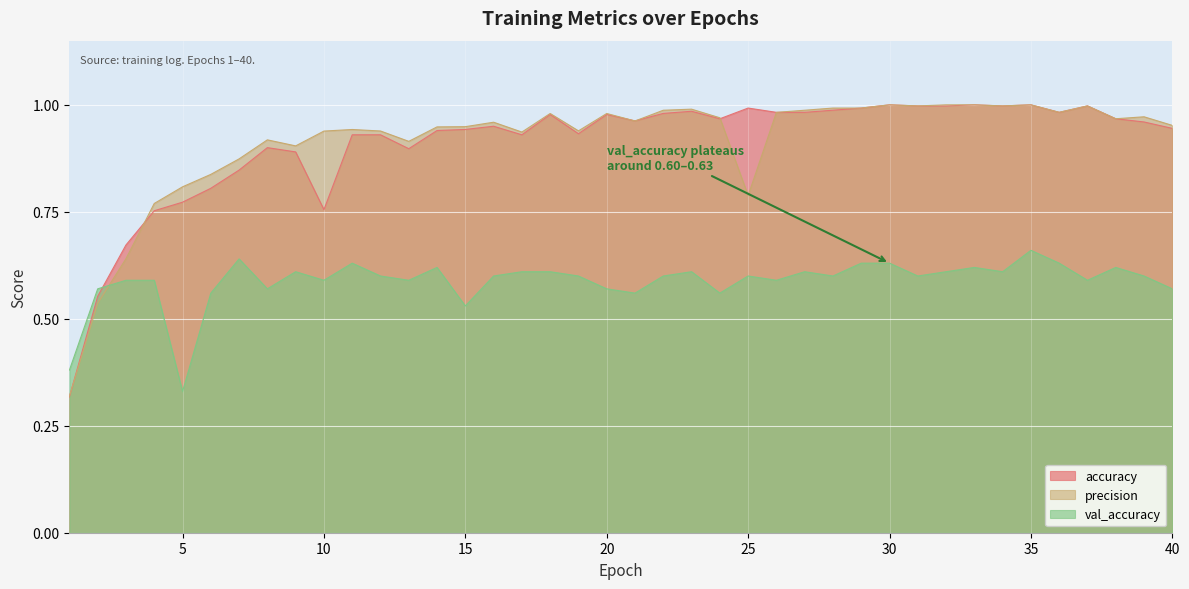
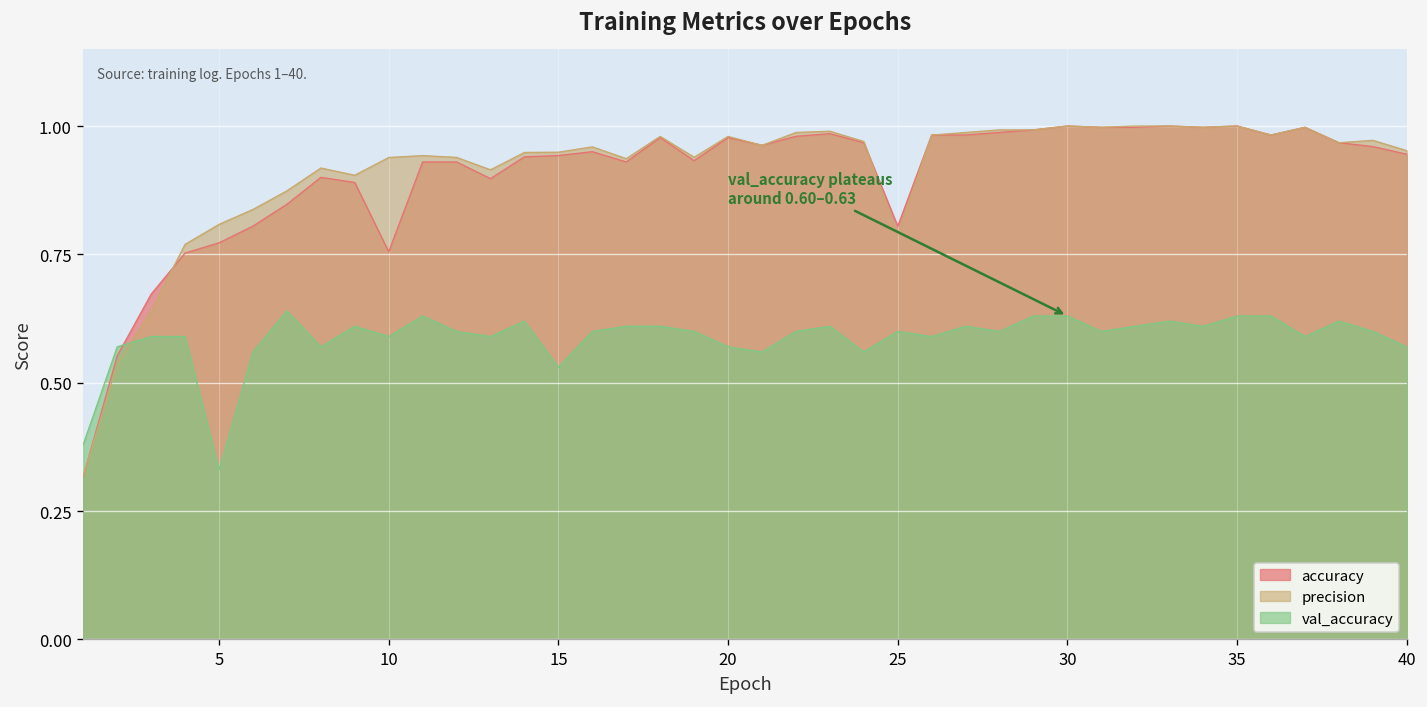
  {
    "accuracy": {
      "5": 0.77,
      "10": 0.76,
      "15": 0.94,
-     "25": 0.99,
+     "25": 0.80,
      "40": 0.95
    },
    "precision": {
      "5": 0.81,
      "10": 0.94,
      "15": 0.95,
      "40": 0.95
    },
    "val_accuracy": {
      "5": 0.33,
      "10": 0.59,
      "15": 0.53,
      "20": 0.57,
      "25": 0.60,
      "30": 0.63,
-     "35": 0.66,
+     "35": 0.63,
      "40": 0.57
    }
  }
